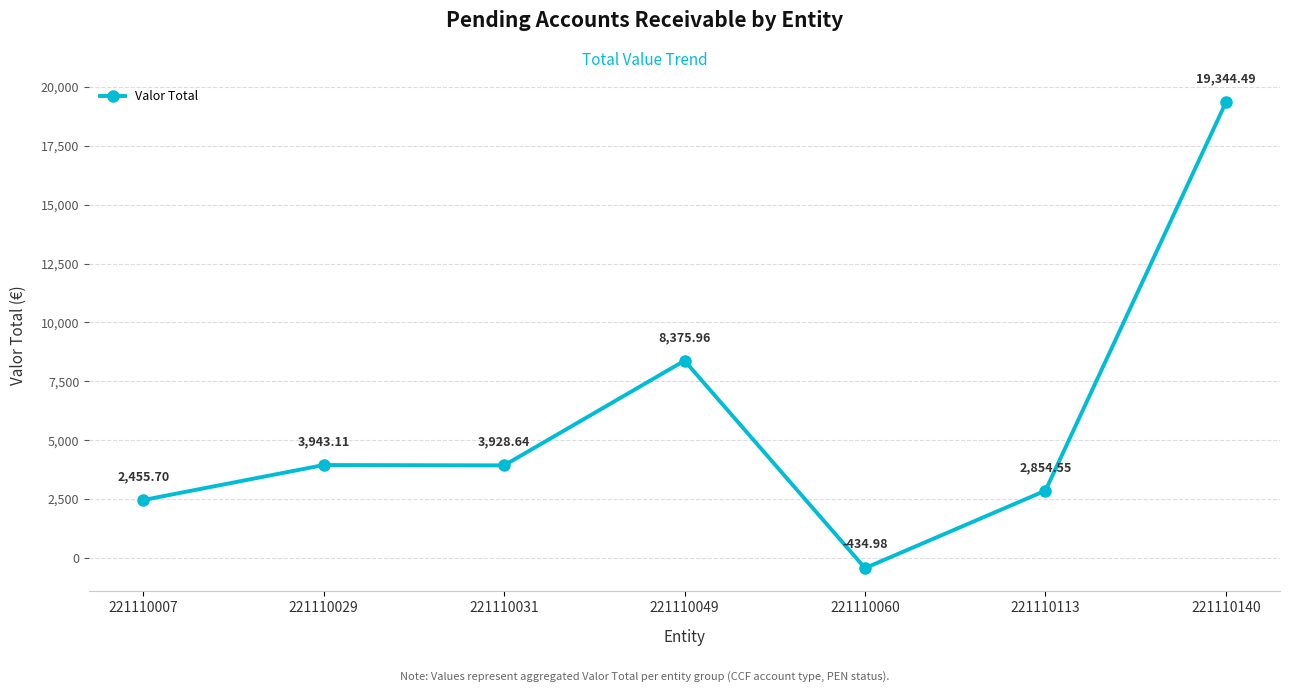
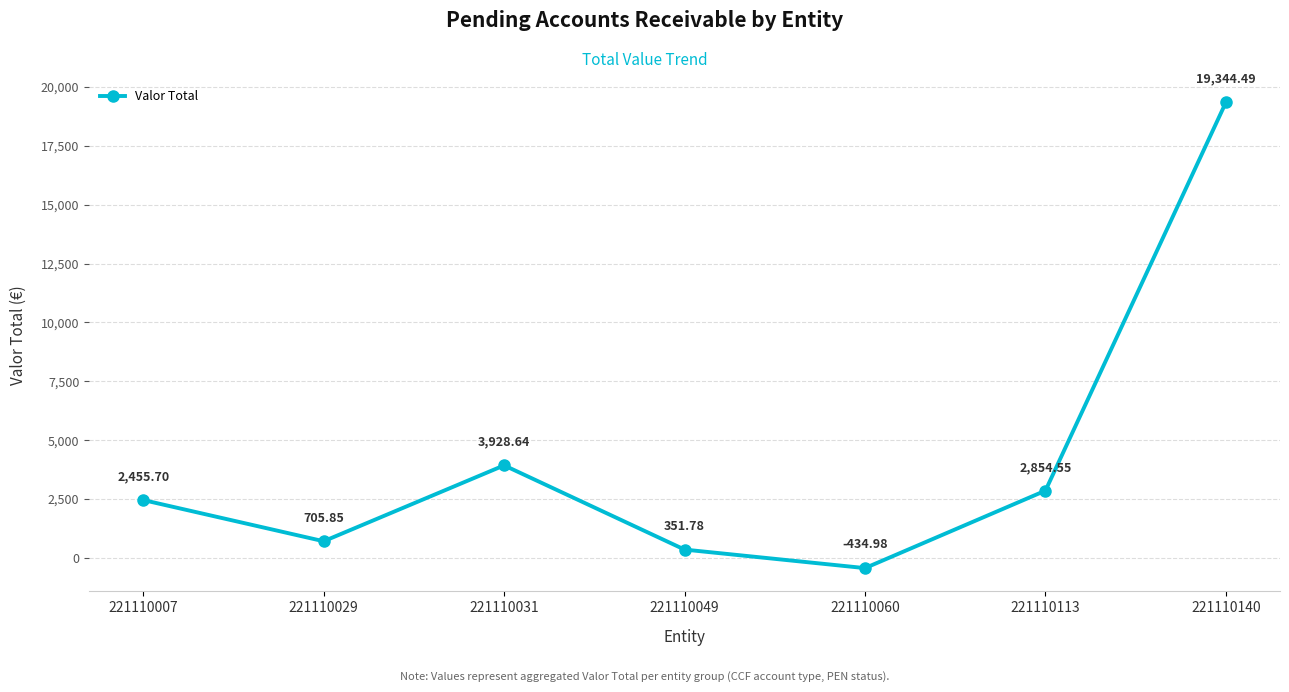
  {
    "221110007": "2,455.70",
-   "221110029": "3,943.11",
+   "221110029": "705.85",
    "221110031": "3,928.64",
-   "221110049": "8,375.96",
+   "221110049": "351.78",
    "221110060": "-434.98",
    "221110113": "2,854.55",
    "221110140": "19,344.49"
  }
